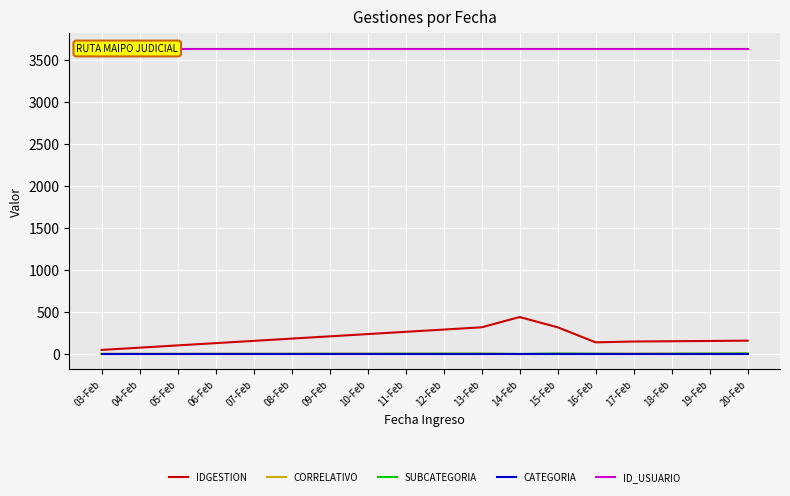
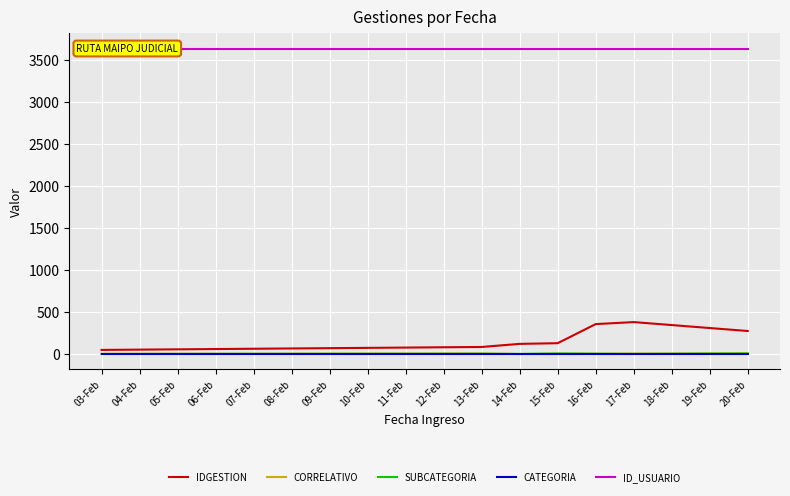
  {
    "IDGESTION": {
      "03-Feb": 100,
-     "13-Feb": 300,
-     "14-Feb": 400,
-     "15-Feb": 300,
-     "16-Feb": 100,
-     "17-Feb": 200,
-     "20-Feb": 200
+     "13-Feb": 100,
+     "14-Feb": 100,
+     "15-Feb": 100,
+     "16-Feb": 400,
+     "17-Feb": 400,
+     "20-Feb": 300
    },
    "ID_USUARIO": {
      "13-Feb": 3600,
      "14-Feb": 3600,
      "15-Feb": 3600,
      "16-Feb": 3600,
      "17-Feb": 3600,
      "20-Feb": 3600
    }
  }
